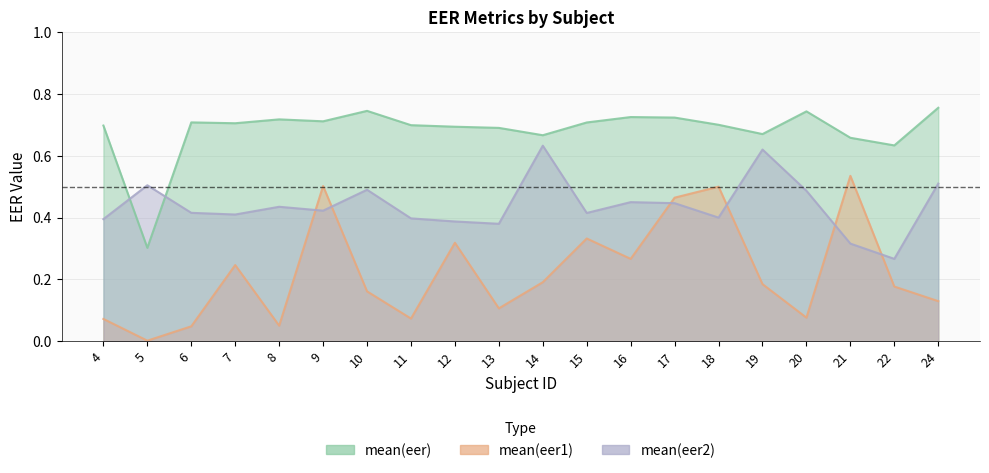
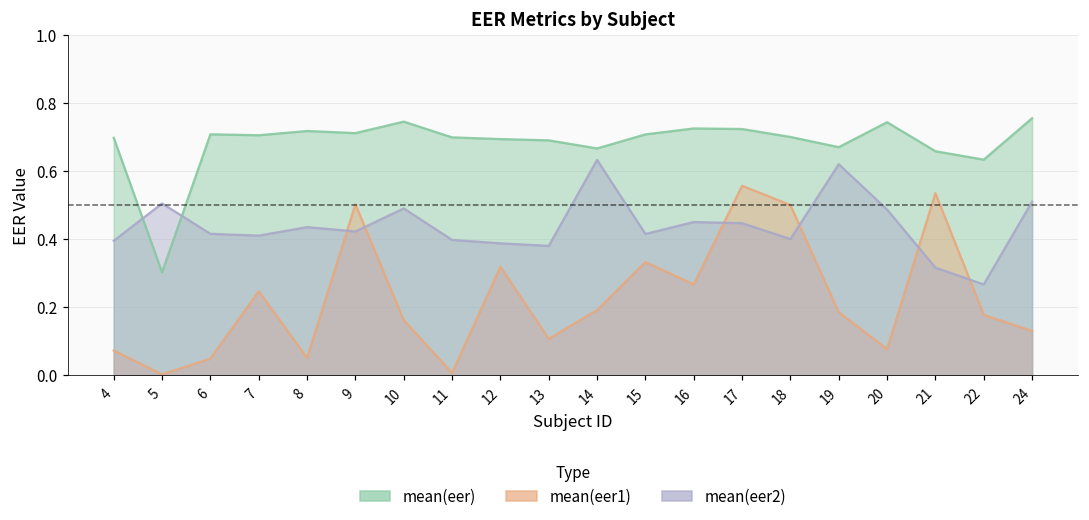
  {
    "mean(eer1)": {
      "4": 0.07,
      "5": 0.00,
      "6": 0.05,
      "7": 0.25,
      "8": 0.05,
      "9": 0.50,
      "10": 0.16,
-     "11": 0.07,
+     "11": 0.01,
      "12": 0.32,
      "13": 0.11,
      "14": 0.19,
      "15": 0.33,
      "16": 0.27,
-     "17": 0.46,
+     "17": 0.56,
      "18": 0.50,
      "19": 0.19,
      "20": 0.08,
      "21": 0.54,
      "22": 0.18,
      "24": 0.13
    }
  }
